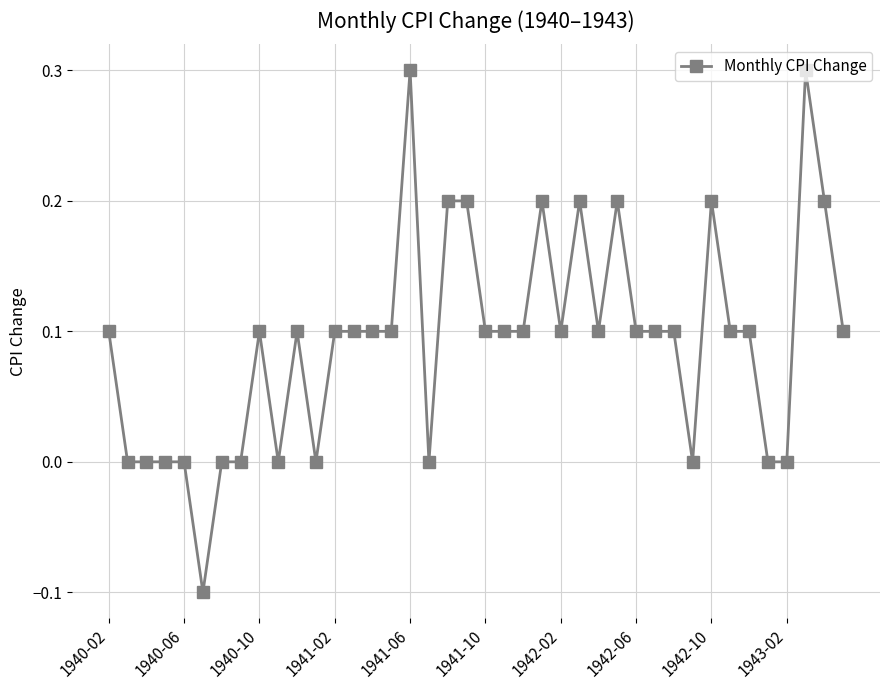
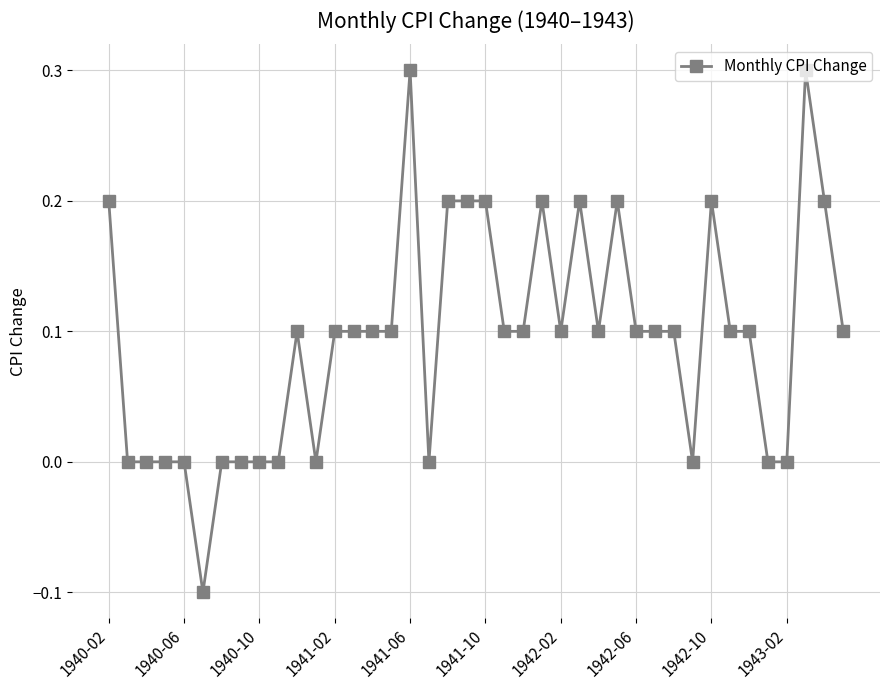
  {
-   "1940-02": 0.1,
+   "1940-02": 0.2,
    "1940-06": 0.0,
-   "1940-10": 0.1,
+   "1940-10": 0.0,
    "1941-02": 0.1,
    "1941-06": 0.3,
-   "1941-10": 0.1,
+   "1941-10": 0.2,
    "1942-02": 0.1,
    "1942-06": 0.1,
    "1942-10": 0.2,
    "1943-02": 0.0
  }
